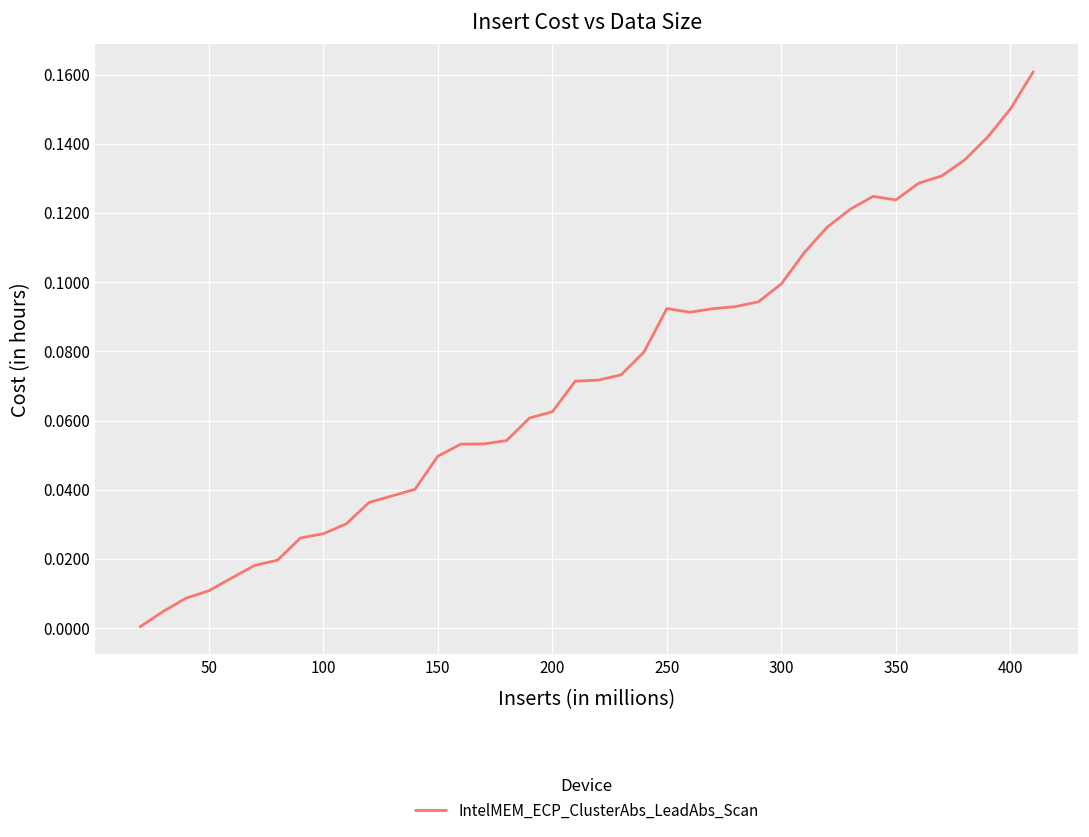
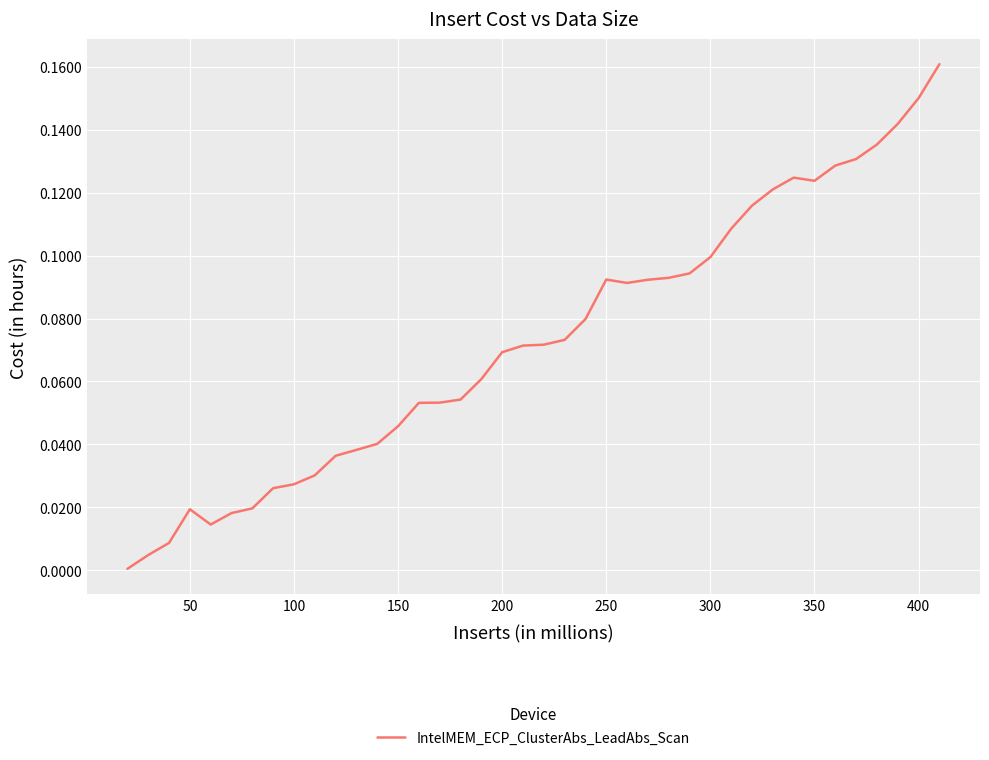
  {
-   "50": 0.011,
+   "50": 0.019,
    "100": 0.027,
-   "150": 0.050,
-   "200": 0.063,
+   "150": 0.046,
+   "200": 0.069,
    "250": 0.092,
    "300": 0.100,
    "350": 0.124,
    "400": 0.150
  }
